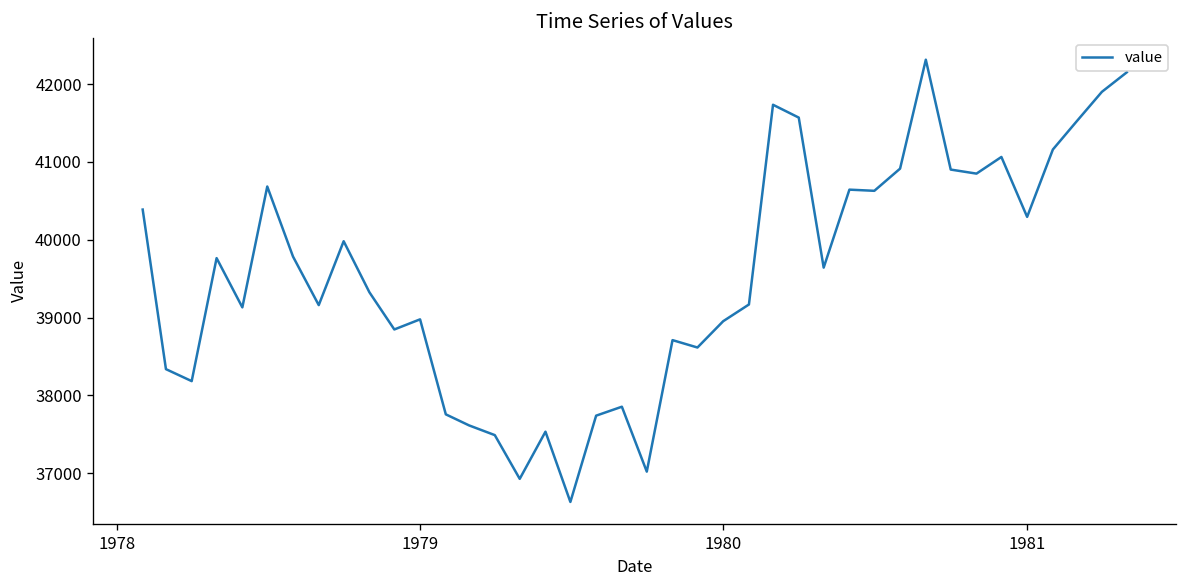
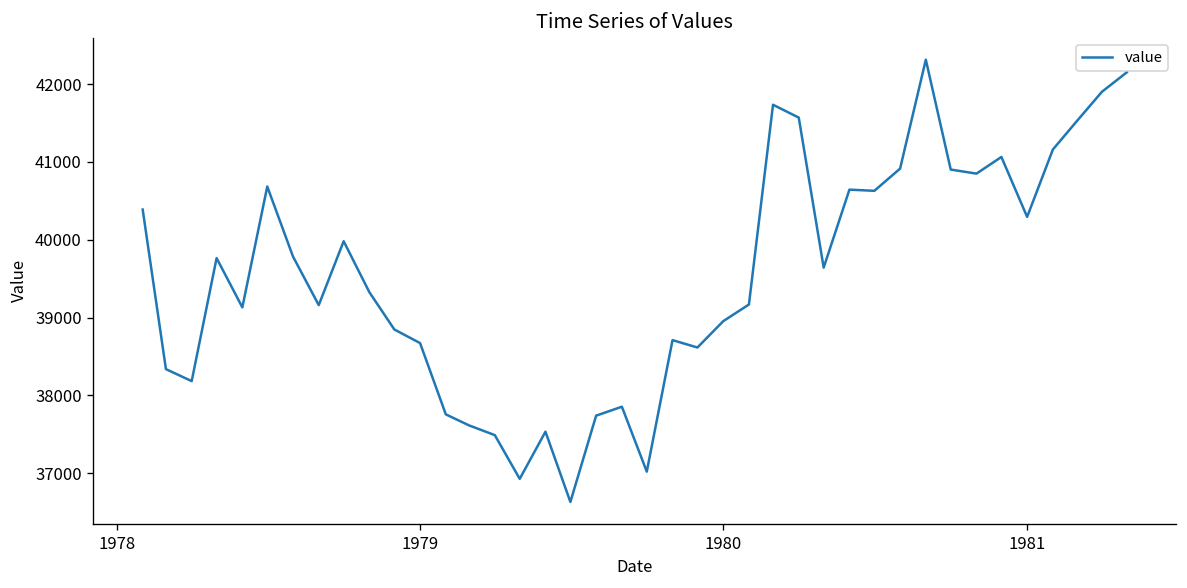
  {
-   "1979": 39000,
+   "1979": 38700,
    "1980": 39000,
    "1981": 40300
  }
